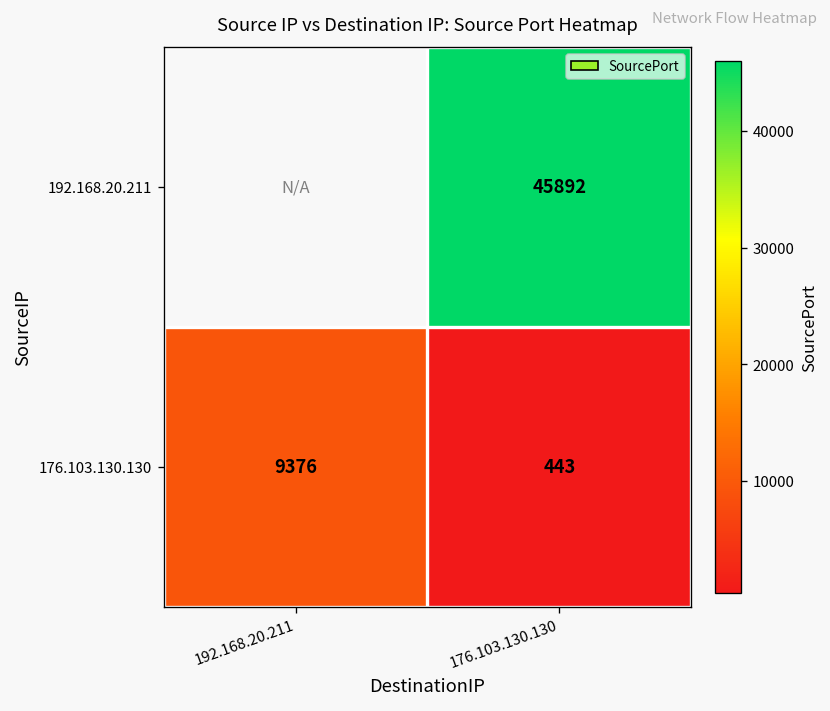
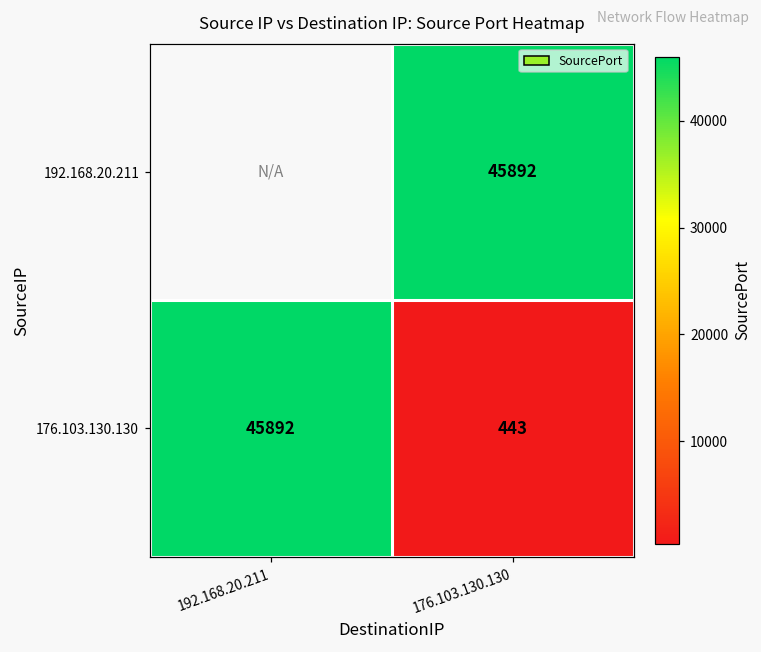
  {
    "192.168.20.211": {
      "176.103.130.130": 45892
    },
    "176.103.130.130": {
-     "192.168.20.211": 9376,
+     "192.168.20.211": 45892,
      "176.103.130.130": 443
    }
  }
